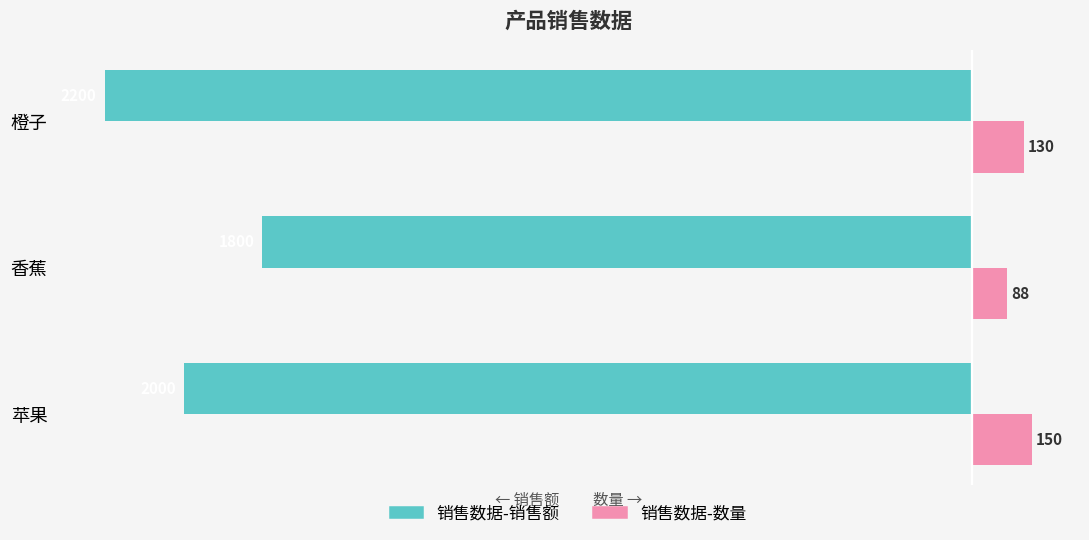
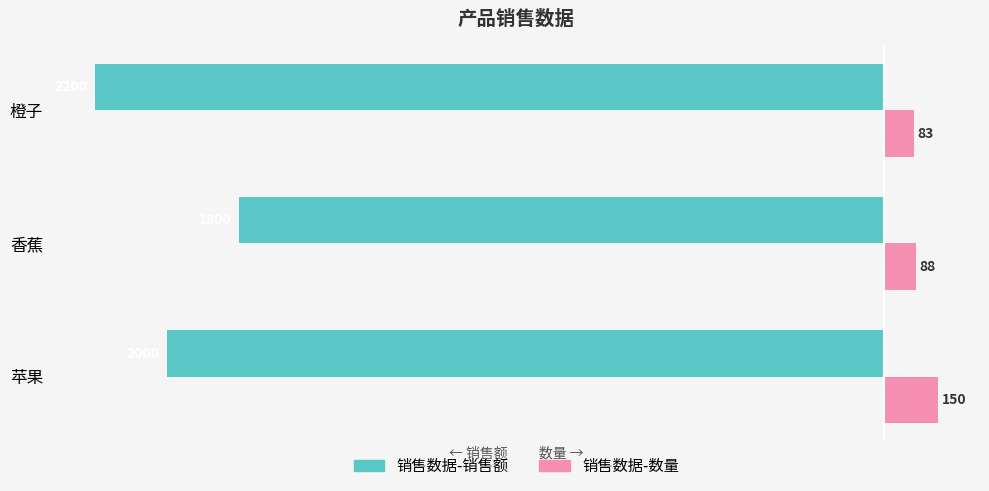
  {
    "销售数据-数量": {
-     "橙子": 130,
+     "橙子": 83,
      "香蕉": 88,
      "苹果": 150
    }
  }
